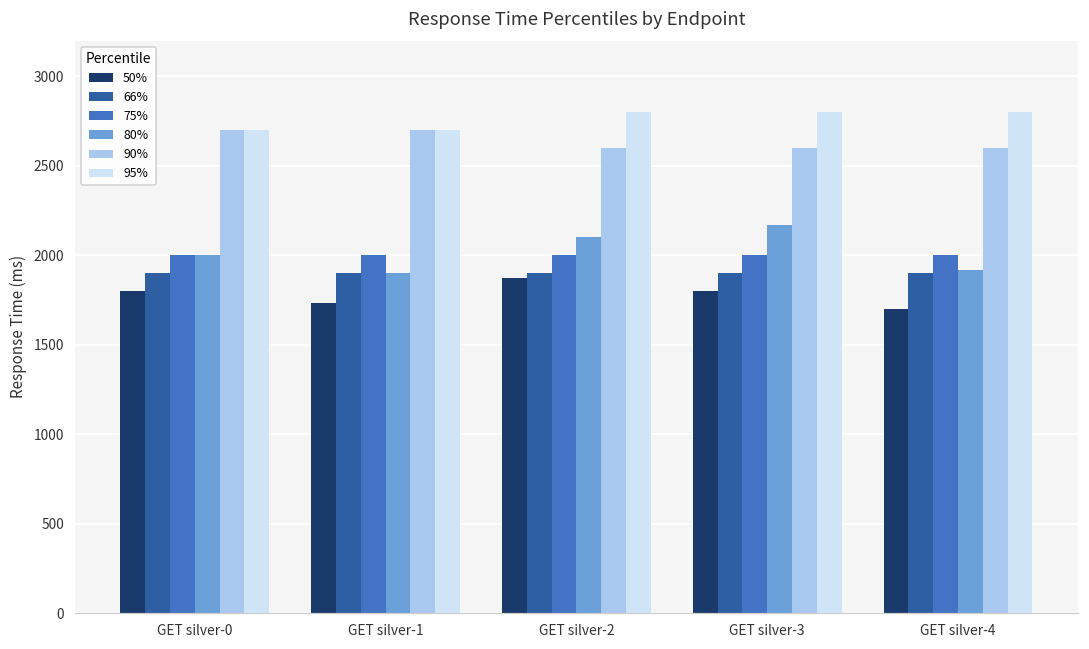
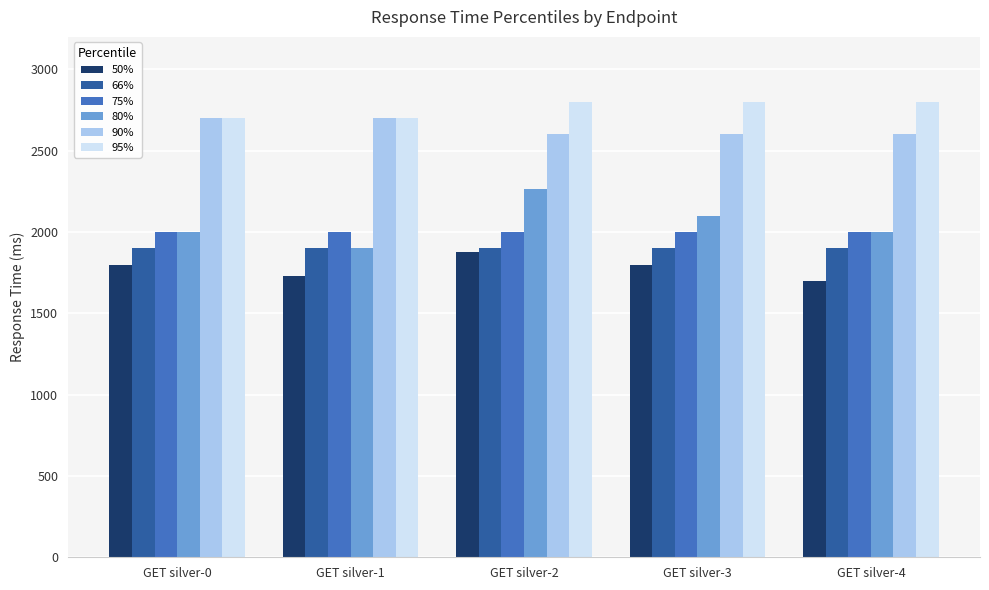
  {
    "50%": {
      "GET silver-0": 1800,
      "GET silver-1": 1730,
      "GET silver-2": 1880,
      "GET silver-3": 1800,
      "GET silver-4": 1700
    },
    "80%": {
      "GET silver-0": 2000,
      "GET silver-1": 1900,
-     "GET silver-2": 2100,
-     "GET silver-3": 2170,
-     "GET silver-4": 1920
+     "GET silver-2": 2270,
+     "GET silver-3": 2100,
+     "GET silver-4": 2000
    }
  }
